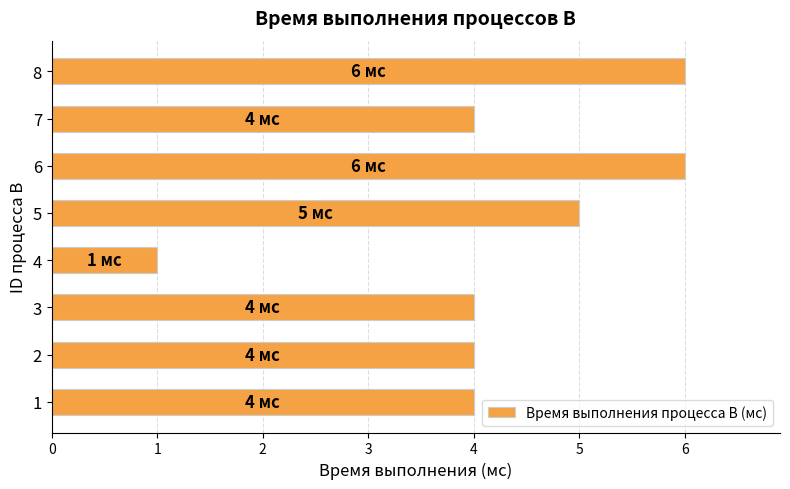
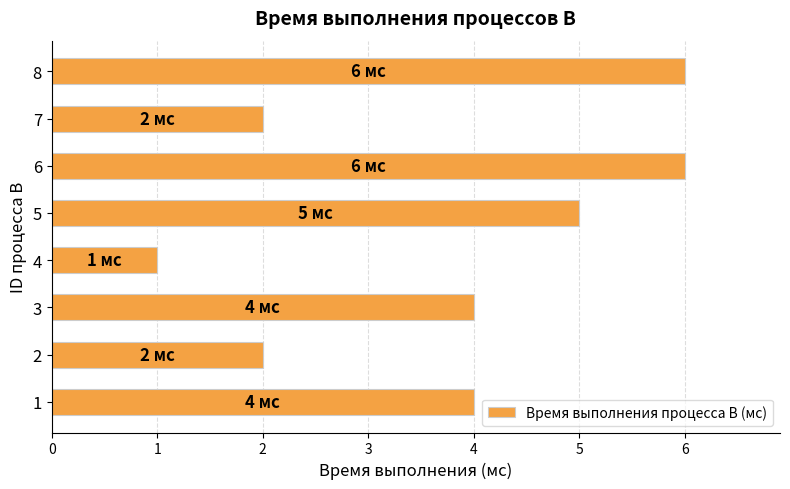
  {
    "8": 6,
-   "7": 4,
+   "7": 2,
    "6": 6,
    "5": 5,
    "4": 1,
    "3": 4,
-   "2": 4,
+   "2": 2,
    "1": 4
  }
